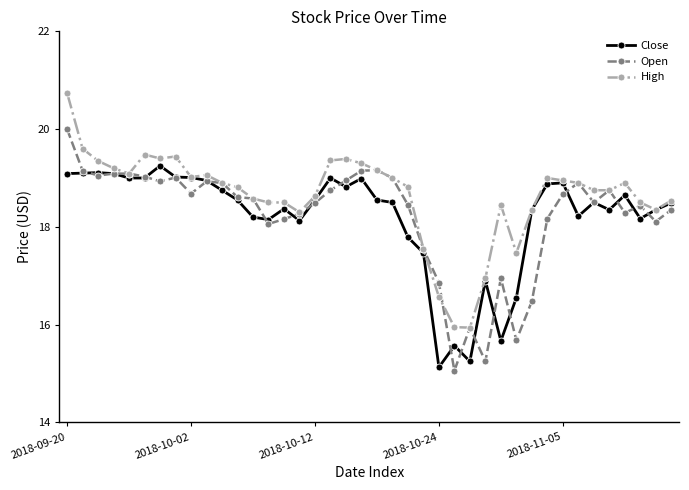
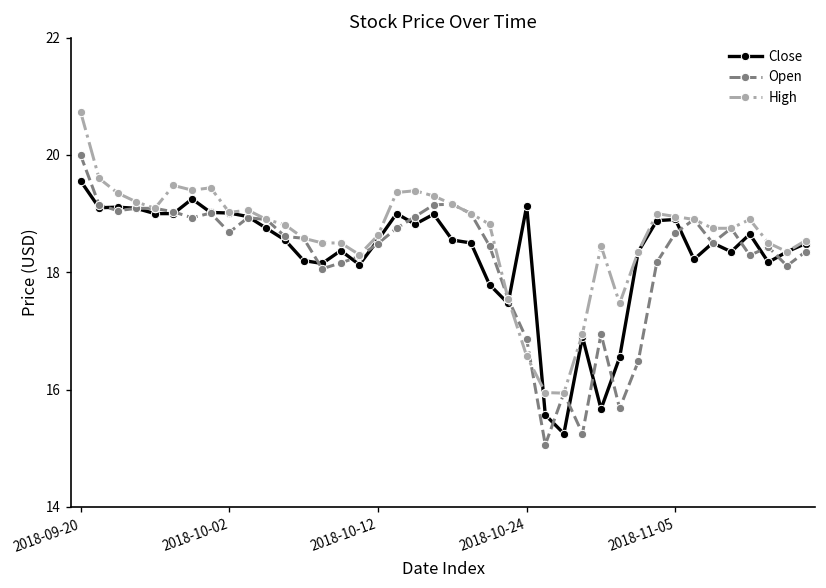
  {
    "Close": {
-     "2018-09-20": 19.1,
+     "2018-09-20": 19.6,
      "2018-10-12": 18.6,
-     "2018-10-24": 15.1
+     "2018-10-24": 19.1
    },
    "Open": {
      "2018-09-20": 20.0,
      "2018-10-02": 18.7,
      "2018-10-12": 18.5,
      "2018-10-24": 16.9,
      "2018-11-05": 18.7
    },
    "High": {
      "2018-09-20": 20.7,
      "2018-10-12": 18.6,
      "2018-10-24": 16.6
    }
  }
